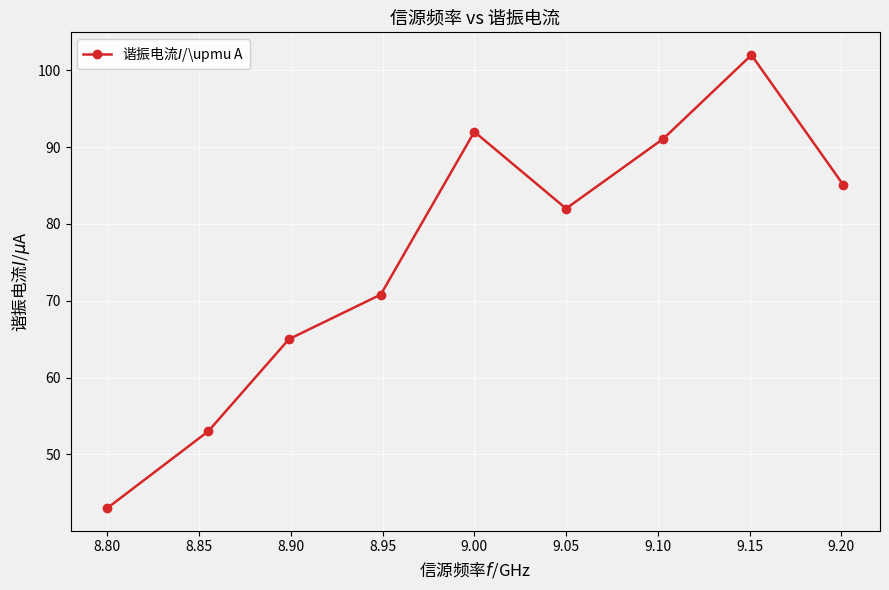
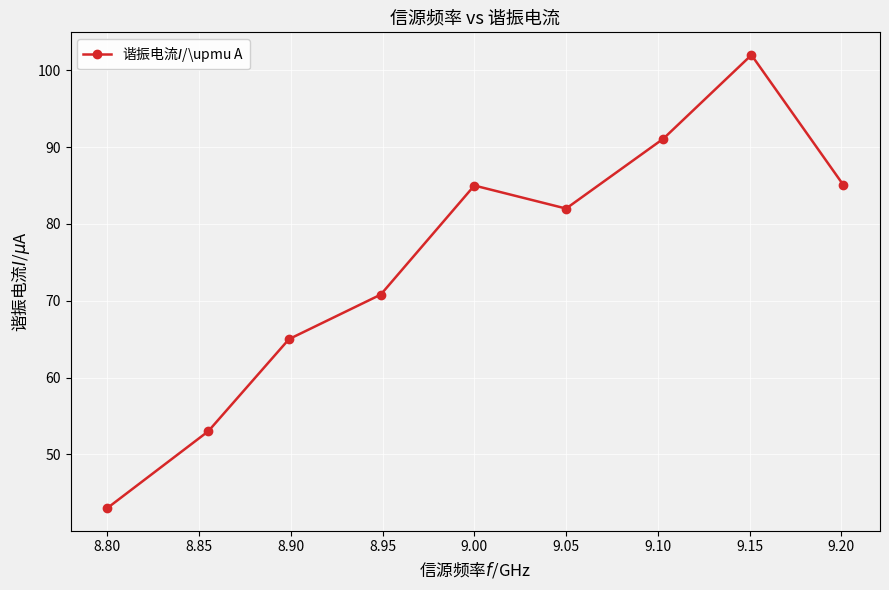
  {
    "8.80": 43,
-   "9.00": 92,
+   "9.00": 85,
    "9.05": 82
  }
